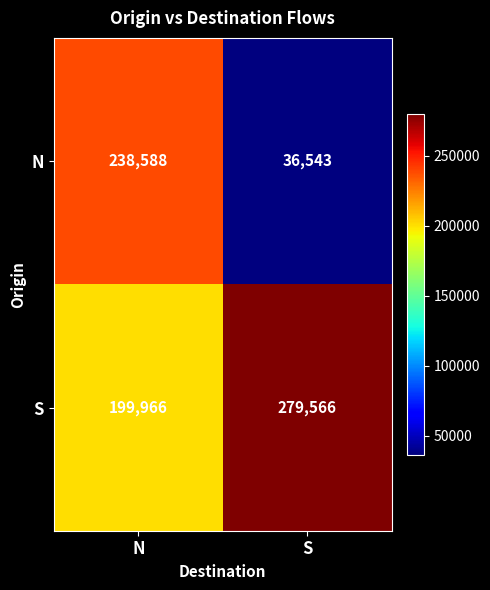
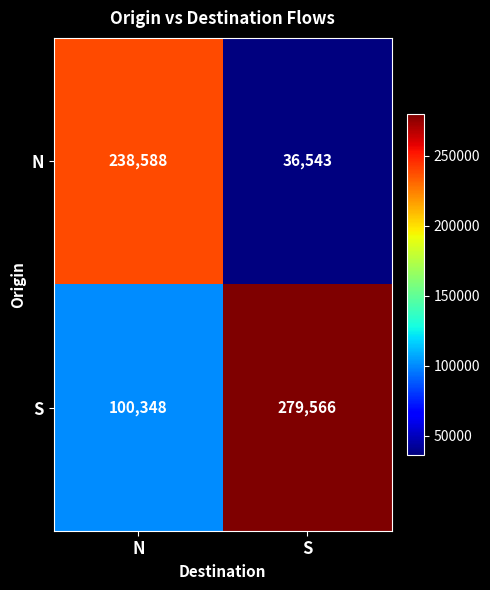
  {
    "N": {
      "N": "238,588",
      "S": "36,543"
    },
    "S": {
-     "N": "199,966",
+     "N": "100,348",
      "S": "279,566"
    }
  }
